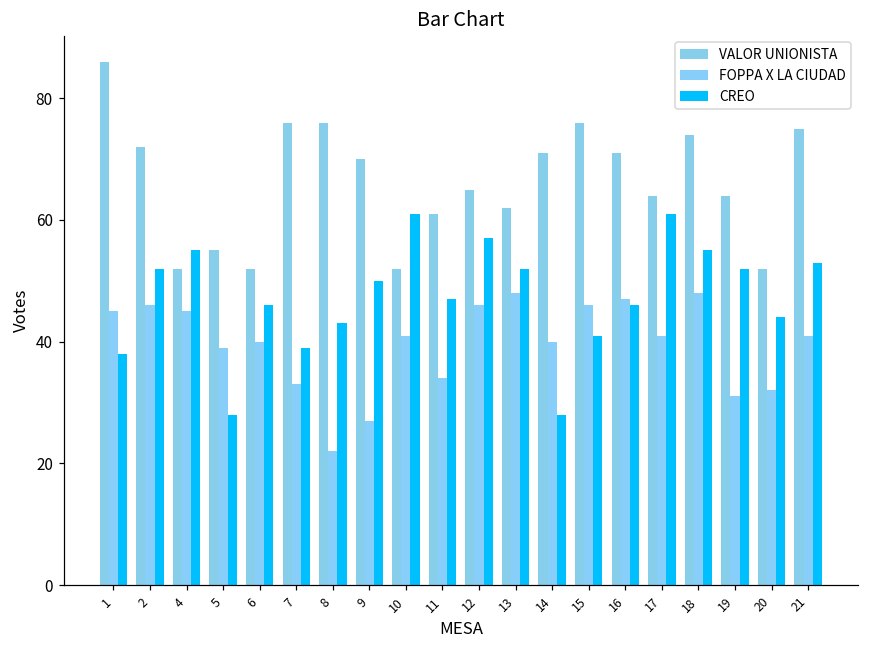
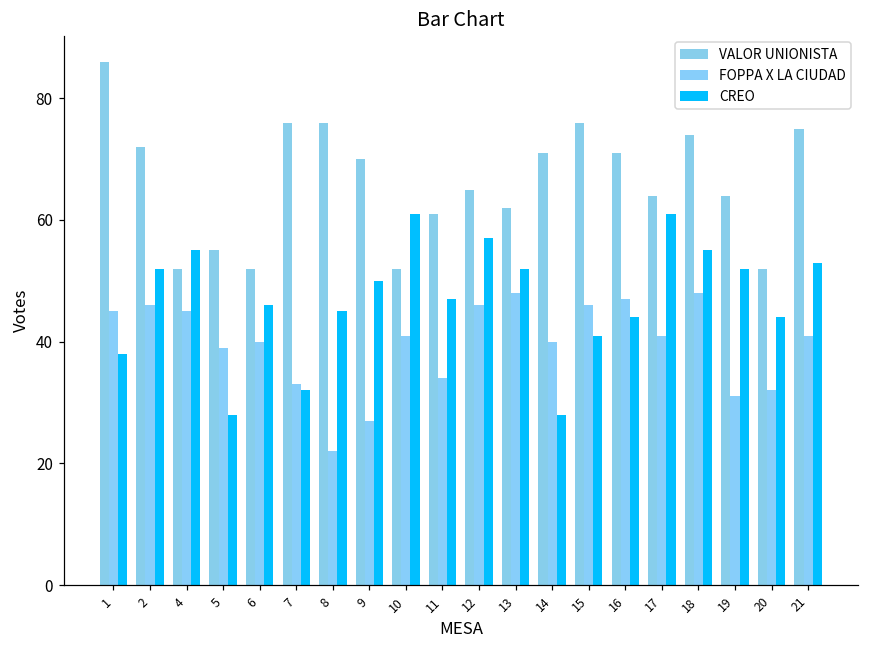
  {
    "CREO": {
      "1": 38,
      "2": 52,
      "4": 55,
      "5": 28,
      "6": 46,
-     "7": 39,
-     "8": 43,
+     "7": 32,
+     "8": 45,
      "9": 50,
      "10": 61,
      "11": 47,
      "12": 57,
      "13": 52,
      "14": 28,
      "15": 41,
-     "16": 46,
+     "16": 44,
      "17": 61,
      "18": 55,
      "19": 52,
      "20": 44,
      "21": 53
    }
  }
